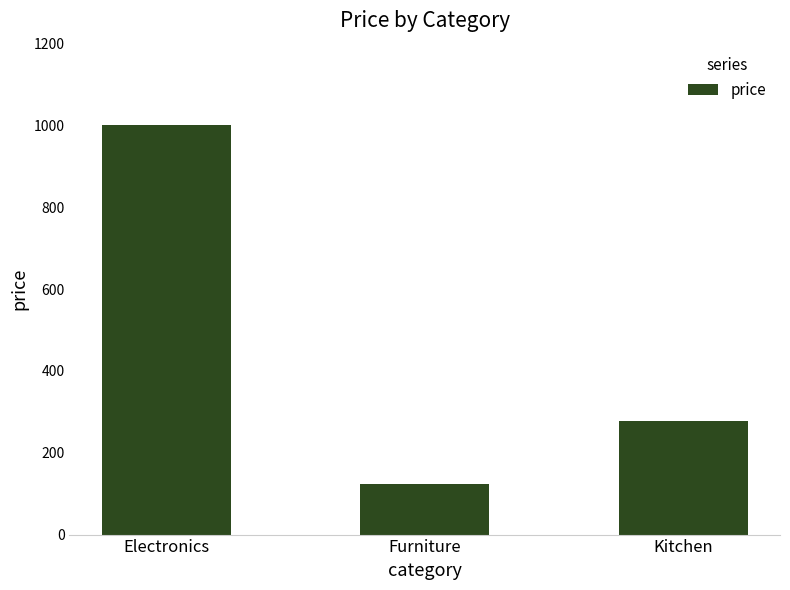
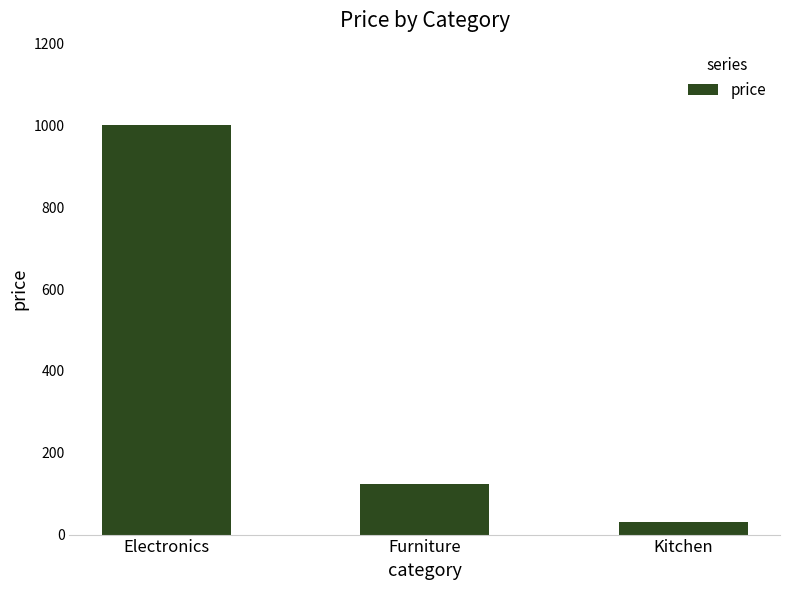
  {
    "Electronics": 1000,
    "Furniture": 120,
-   "Kitchen": 280
+   "Kitchen": 30
  }
